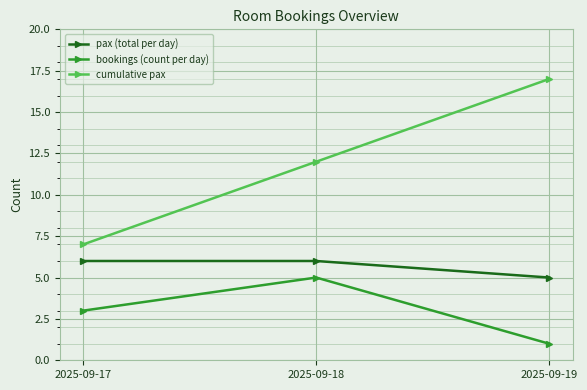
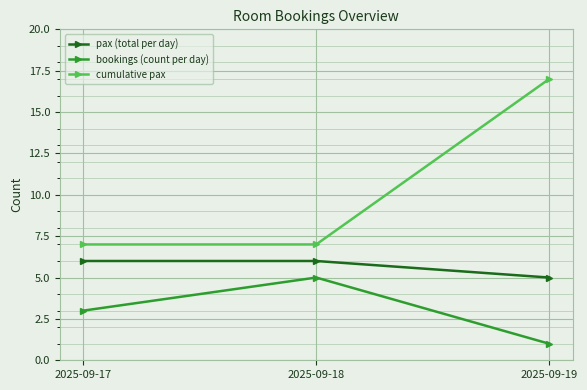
  {
    "cumulative pax": {
      "2025-09-17": 7,
-     "2025-09-18": 12,
+     "2025-09-18": 7,
      "2025-09-19": 17
    }
  }
